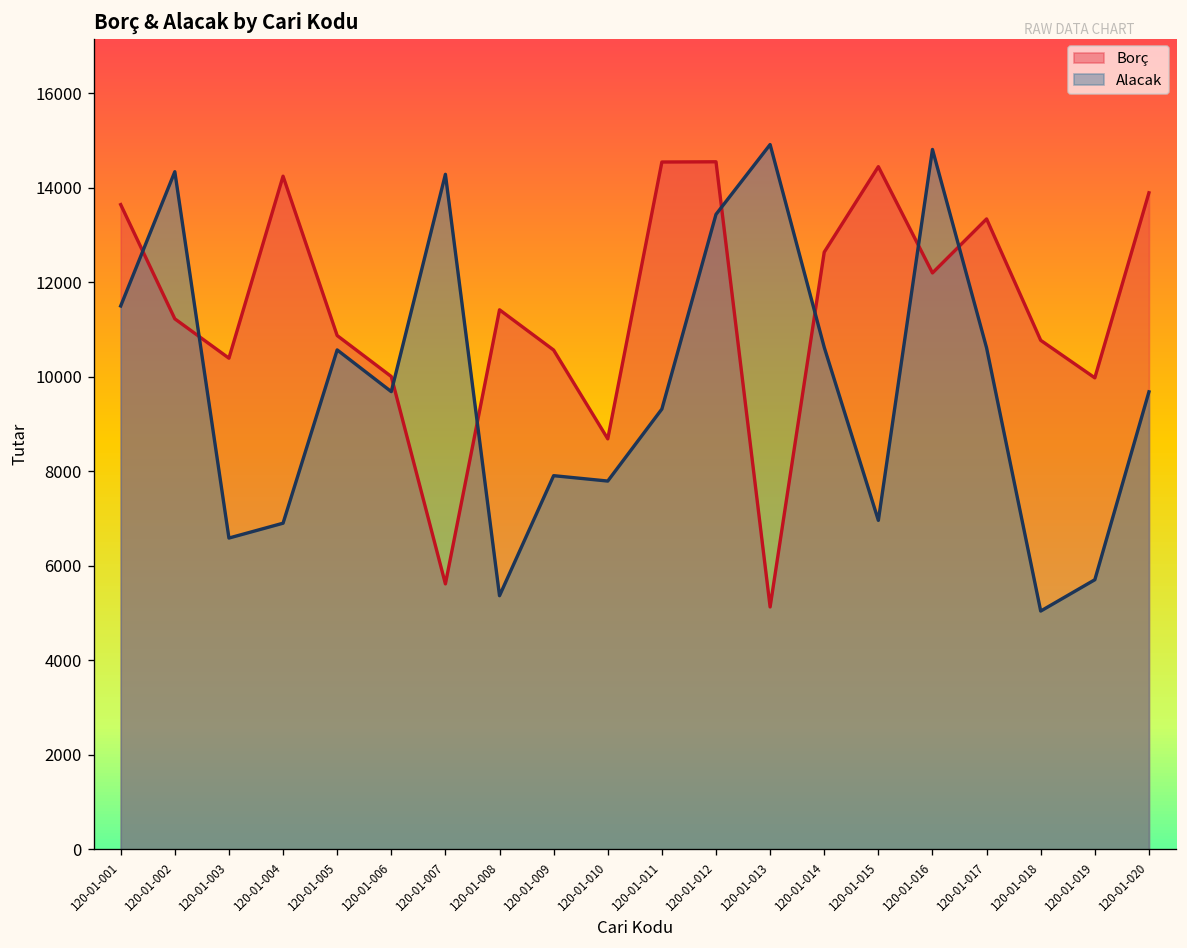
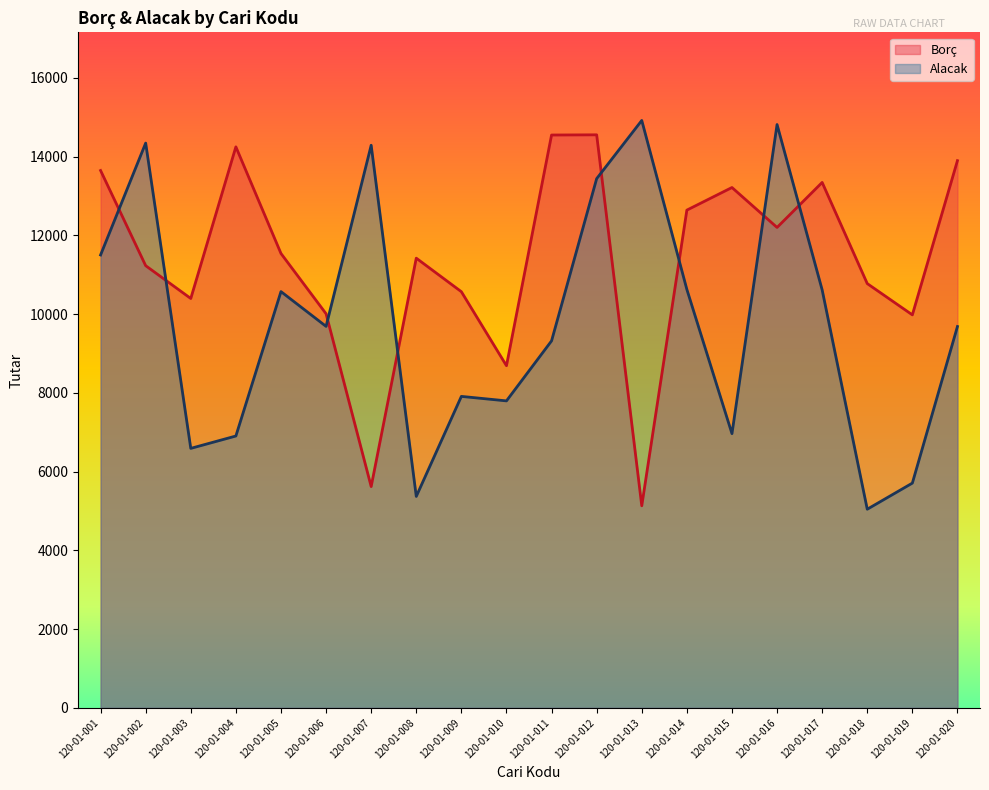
  {
    "Borç": {
      "120-01-001": 13600,
      "120-01-002": 11200,
      "120-01-003": 10400,
      "120-01-004": 14200,
-     "120-01-005": 10900,
+     "120-01-005": 11500,
      "120-01-006": 10000,
      "120-01-007": 5600,
      "120-01-008": 11400,
      "120-01-009": 10600,
      "120-01-010": 8700,
      "120-01-011": 14500,
      "120-01-012": 14600,
      "120-01-013": 5100,
      "120-01-014": 12600,
-     "120-01-015": 14400,
+     "120-01-015": 13200,
      "120-01-016": 12200,
      "120-01-017": 13300,
      "120-01-018": 10800,
      "120-01-019": 10000,
      "120-01-020": 13900
    },
    "Alacak": {
      "120-01-001": 11500,
      "120-01-002": 14300,
      "120-01-003": 6600,
      "120-01-004": 6900,
      "120-01-005": 10600,
      "120-01-006": 9700,
      "120-01-007": 14300,
      "120-01-008": 5400,
      "120-01-009": 7900,
      "120-01-010": 7800,
      "120-01-011": 9300,
      "120-01-012": 13400,
      "120-01-013": 14900,
      "120-01-014": 10600,
      "120-01-015": 7000,
      "120-01-016": 14800,
      "120-01-017": 10600,
      "120-01-018": 5000,
      "120-01-019": 5700,
      "120-01-020": 9700
    }
  }
